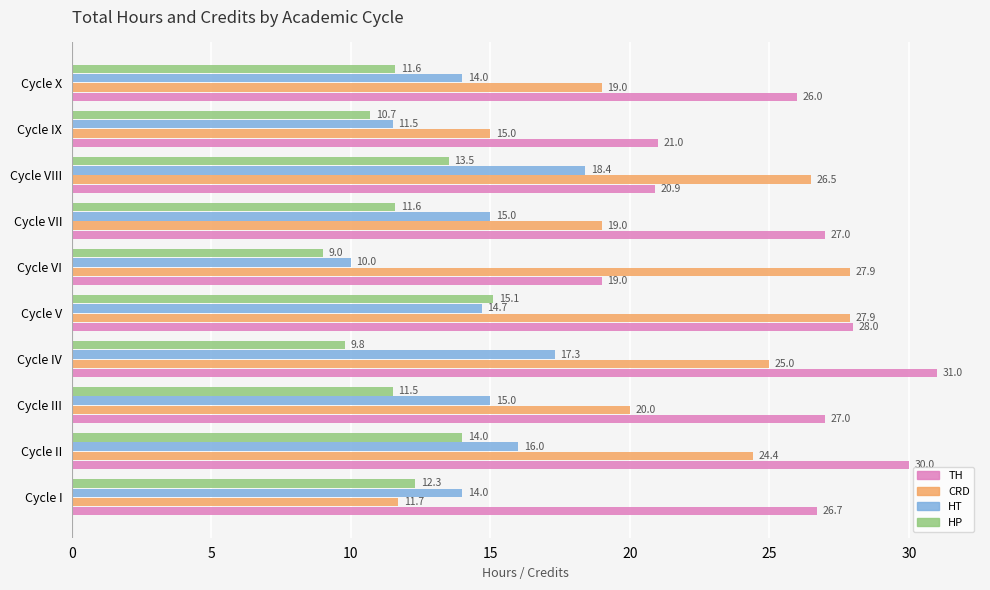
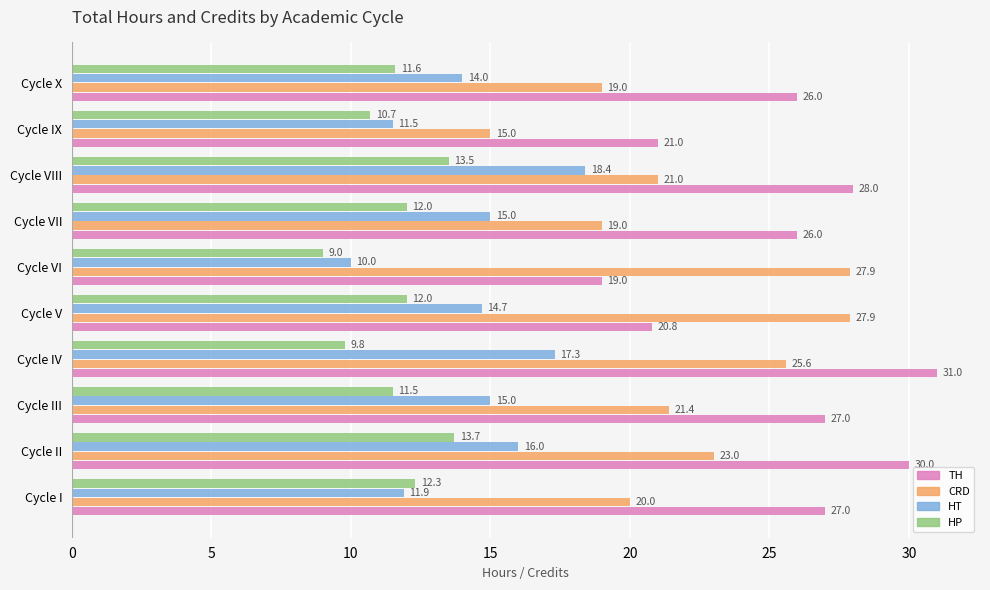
  {
    "TH": {
      "Cycle X": 26.0,
      "Cycle IX": 21.0,
-     "Cycle VIII": 20.9,
-     "Cycle VII": 27.0,
+     "Cycle VIII": 28.0,
+     "Cycle VII": 26.0,
      "Cycle VI": 19.0,
-     "Cycle V": 28.0,
+     "Cycle V": 20.8,
      "Cycle IV": 31.0,
      "Cycle III": 27.0,
-     "Cycle I": 26.7
+     "Cycle I": 27.0
    },
    "CRD": {
      "Cycle X": 19.0,
      "Cycle IX": 15.0,
-     "Cycle VIII": 26.5,
+     "Cycle VIII": 21.0,
      "Cycle VII": 19.0,
      "Cycle VI": 27.9,
      "Cycle V": 27.9,
-     "Cycle IV": 25.0,
-     "Cycle III": 20.0,
-     "Cycle II": 24.4,
-     "Cycle I": 11.7
+     "Cycle IV": 25.6,
+     "Cycle III": 21.4,
+     "Cycle II": 23.0,
+     "Cycle I": 20.0
    },
    "HT": {
      "Cycle X": 14.0,
      "Cycle IX": 11.5,
      "Cycle VIII": 18.4,
      "Cycle VII": 15.0,
      "Cycle VI": 10.0,
      "Cycle V": 14.7,
      "Cycle IV": 17.3,
      "Cycle III": 15.0,
      "Cycle II": 16.0,
-     "Cycle I": 14.0
+     "Cycle I": 11.9
    },
    "HP": {
      "Cycle X": 11.6,
      "Cycle IX": 10.7,
      "Cycle VIII": 13.5,
-     "Cycle VII": 11.6,
+     "Cycle VII": 12.0,
      "Cycle VI": 9.0,
-     "Cycle V": 15.1,
+     "Cycle V": 12.0,
      "Cycle IV": 9.8,
      "Cycle III": 11.5,
-     "Cycle II": 14.0,
+     "Cycle II": 13.7,
      "Cycle I": 12.3
    }
  }
